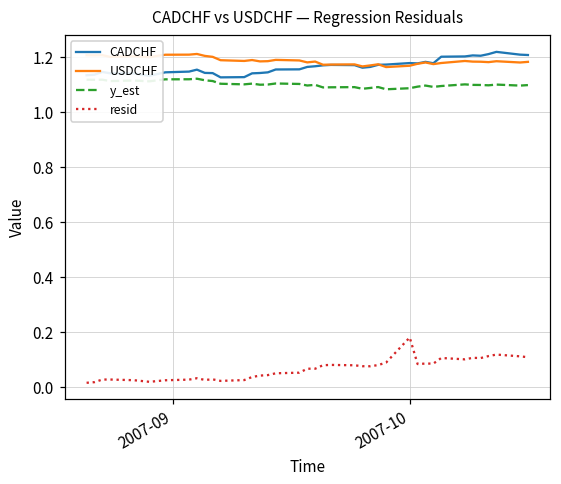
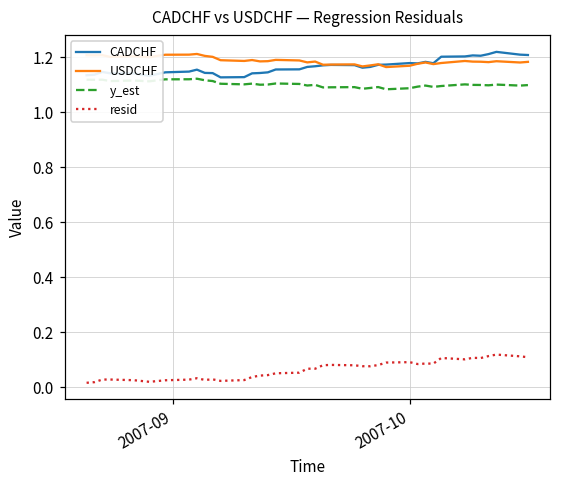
  {
    "y_est": {
      "2007-10": 1.09
    },
    "resid": {
-     "2007-10": 0.18
+     "2007-10": 0.09
    }
  }
